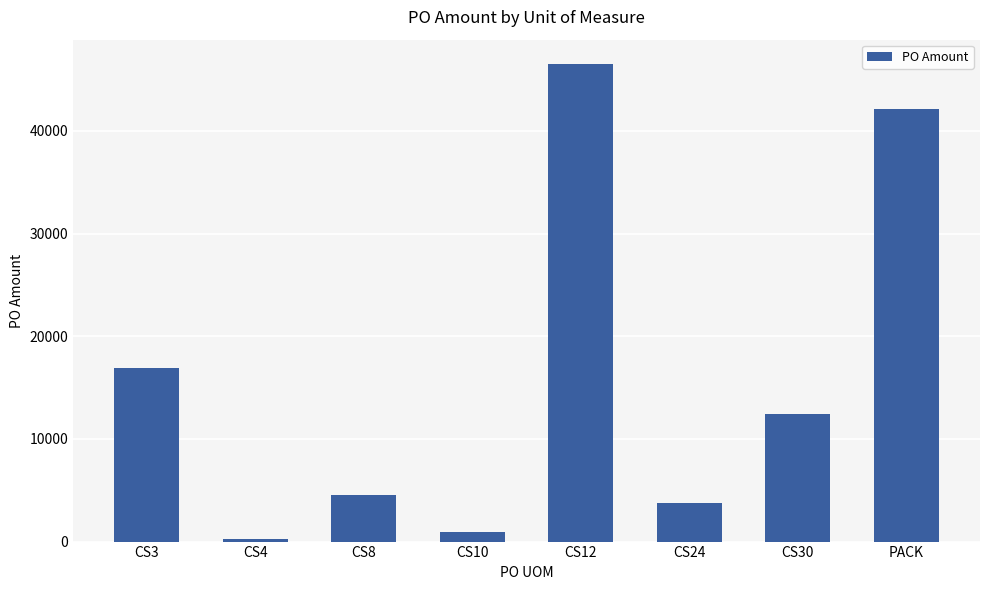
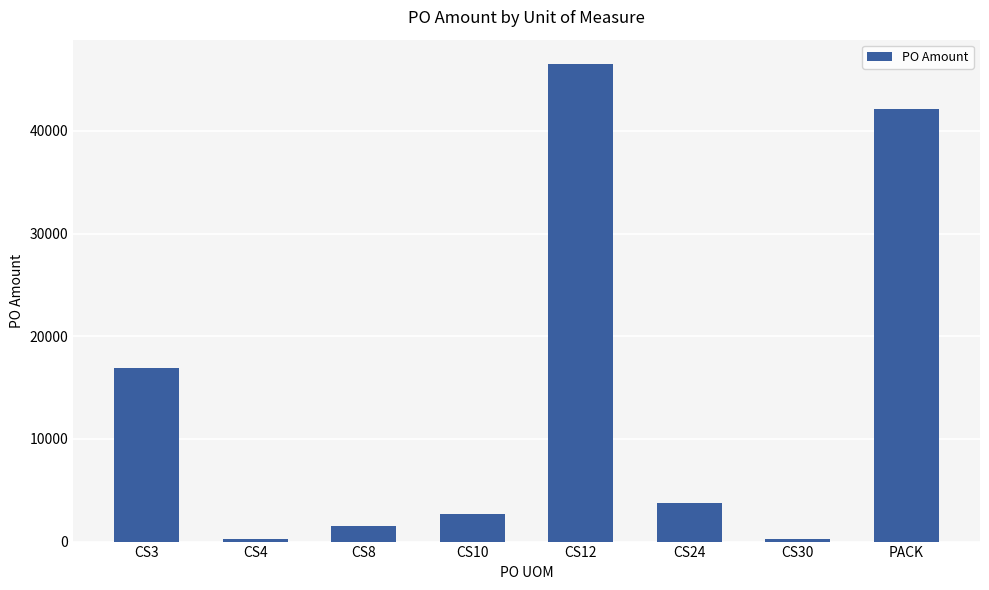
  {
    "CS3": 17000,
-   "CS8": 4500,
-   "CS10": 900,
+   "CS8": 1500,
+   "CS10": 2700,
    "CS12": 46600,
    "CS24": 3800,
-   "CS30": 12500,
+   "CS30": 200,
    "PACK": 42200
  }
